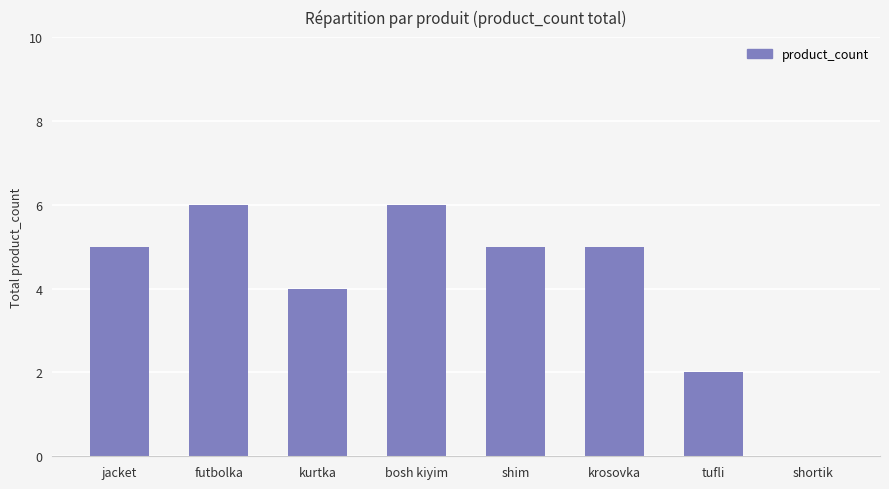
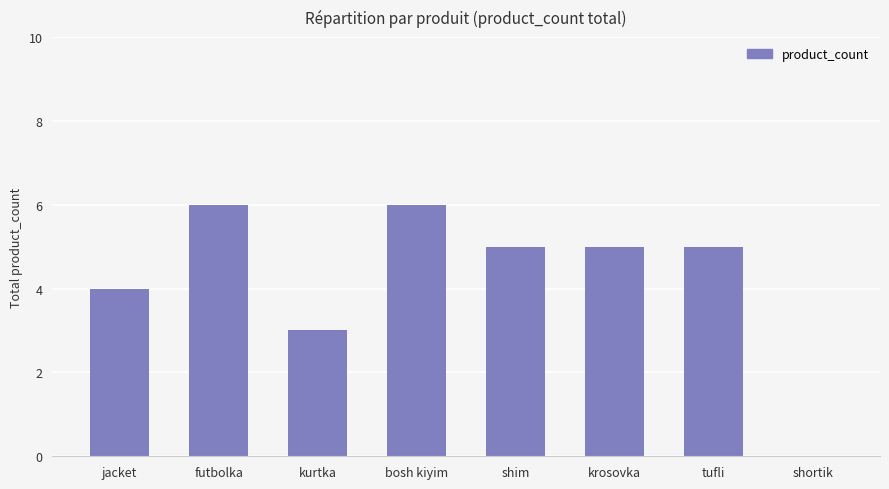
  {
-   "jacket": 5,
+   "jacket": 4,
    "futbolka": 6,
-   "kurtka": 4,
+   "kurtka": 3,
    "bosh kiyim": 6,
    "shim": 5,
    "krosovka": 5,
-   "tufli": 2,
+   "tufli": 5,
    "shortik": 0
  }
